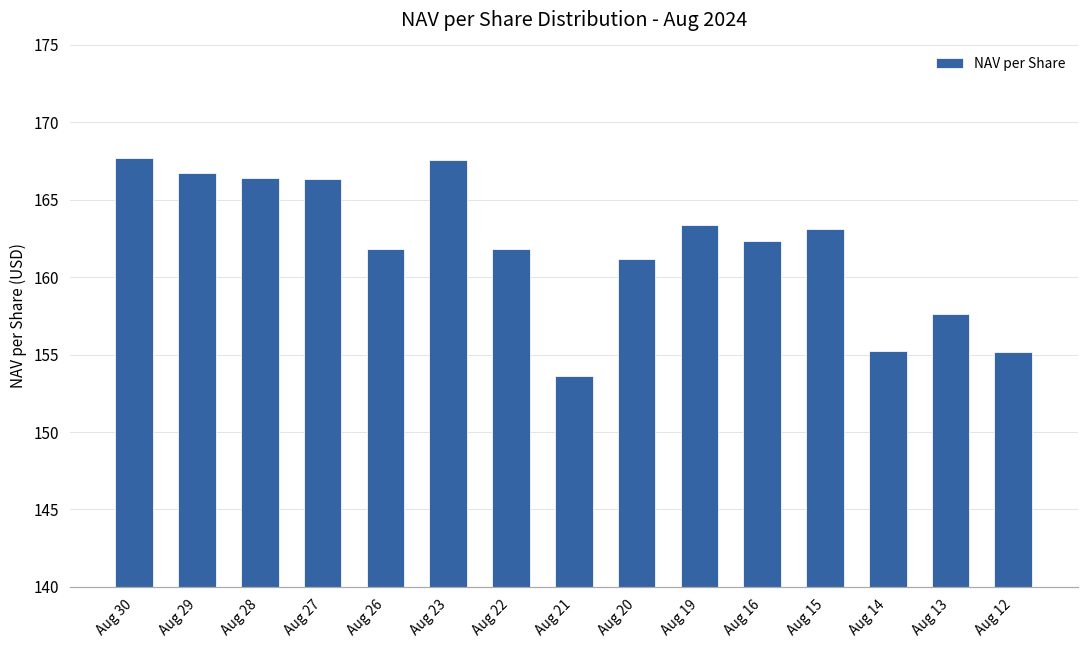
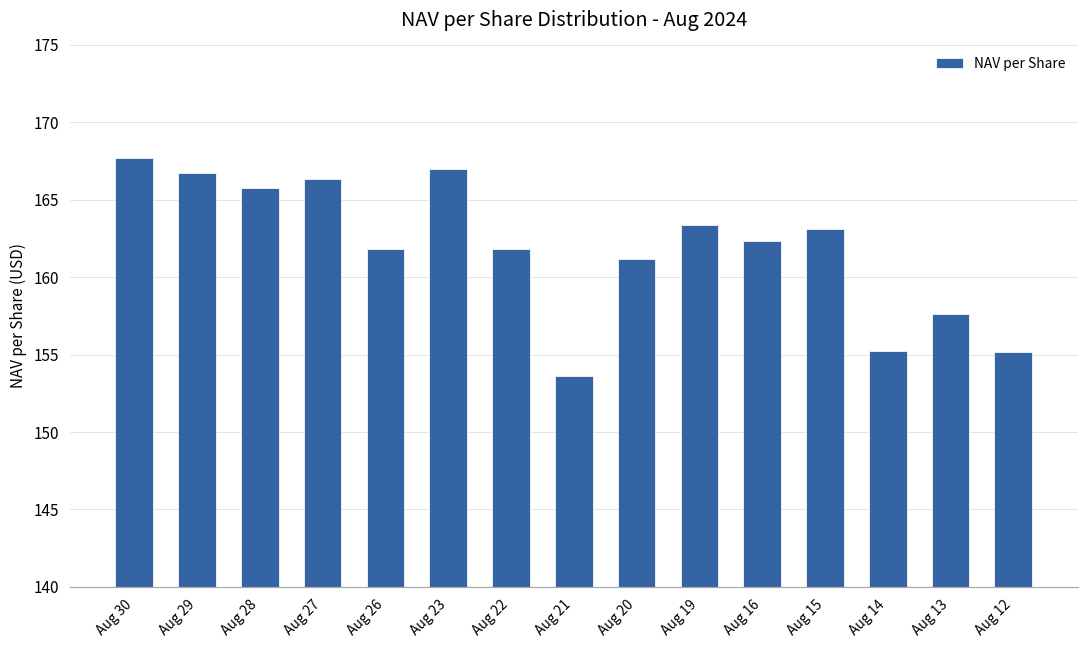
  {
    "Aug 30": 167.7,
    "Aug 29": 166.7,
-   "Aug 28": 166.4,
+   "Aug 28": 165.7,
    "Aug 27": 166.3,
    "Aug 26": 161.8,
-   "Aug 23": 167.6,
+   "Aug 23": 167.0,
    "Aug 22": 161.8,
    "Aug 21": 153.6,
    "Aug 20": 161.2,
    "Aug 19": 163.4,
    "Aug 16": 162.4,
    "Aug 15": 163.1,
    "Aug 14": 155.2,
    "Aug 13": 157.6,
    "Aug 12": 155.2
  }
